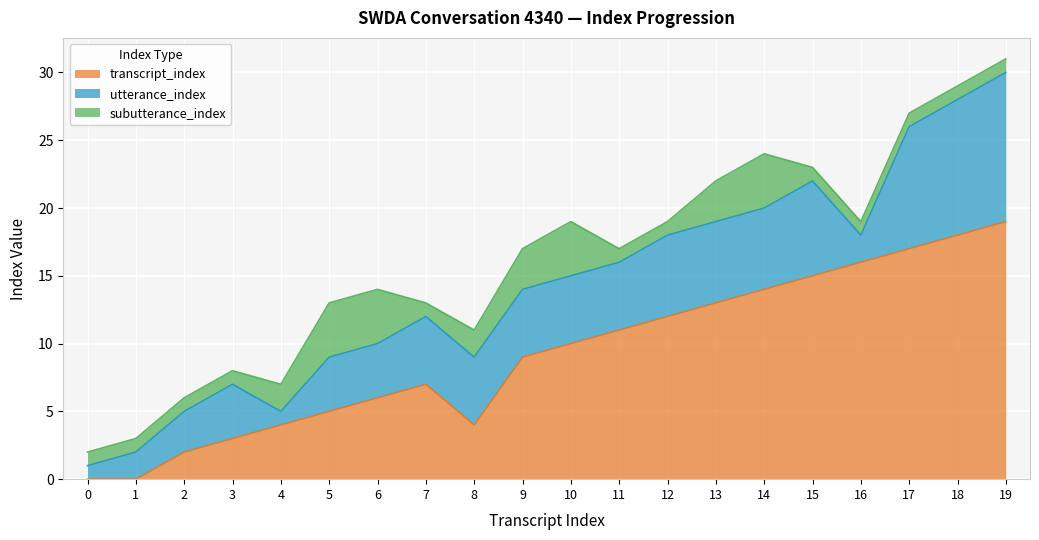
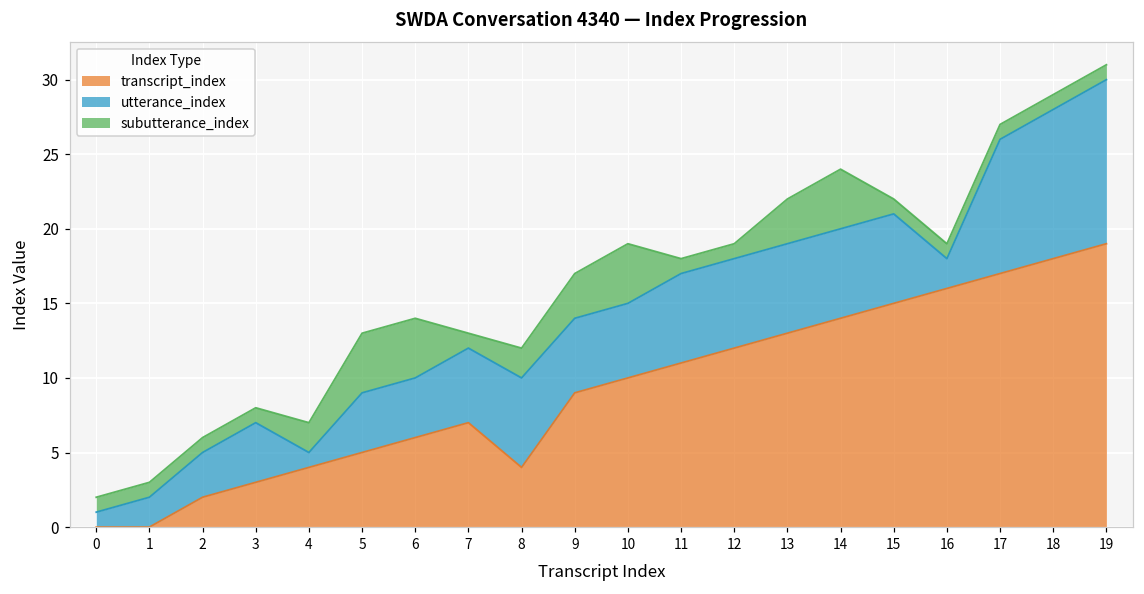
  {
    "transcript_index": {
      "0": 0,
      "1": 0,
      "2": 2,
      "3": 3,
      "4": 4,
      "5": 5,
      "6": 6,
      "7": 7,
      "8": 4,
      "9": 9,
      "10": 10,
      "11": 11,
      "12": 12,
      "13": 13,
      "14": 14,
      "15": 15,
      "16": 16,
      "17": 17,
      "18": 18,
      "19": 19
    },
    "utterance_index": {
      "0": 1,
      "1": 2,
      "2": 3,
      "3": 4,
      "4": 1,
      "5": 4,
      "6": 4,
      "7": 5,
-     "8": 5,
+     "8": 6,
      "9": 5,
      "10": 5,
-     "11": 5,
+     "11": 6,
      "12": 6,
      "13": 6,
      "14": 6,
-     "15": 7,
+     "15": 6,
      "16": 2,
      "17": 9,
      "18": 10,
      "19": 11
    },
    "subutterance_index": {
      "0": 1,
      "1": 1,
      "2": 1,
      "3": 1,
      "4": 2,
      "5": 4,
      "6": 4,
      "7": 1,
      "8": 2,
      "9": 3,
      "10": 4,
      "11": 1,
      "12": 1,
      "13": 3,
      "14": 4,
      "15": 1,
      "16": 1,
      "17": 1,
      "18": 1,
      "19": 1
    }
  }
